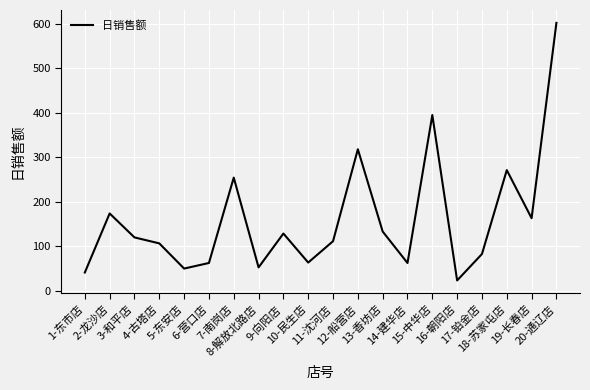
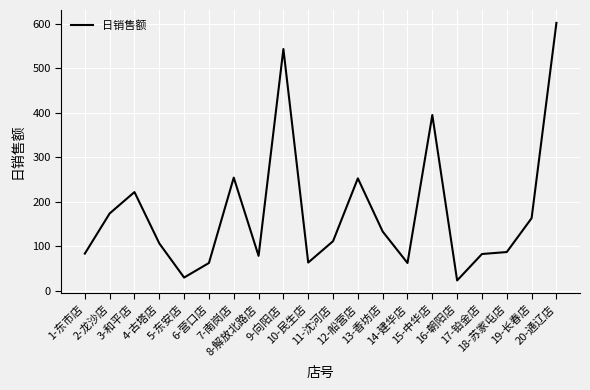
  {
-   "1-东市店": 40,
+   "1-东市店": 80,
    "2-龙沙店": 170,
-   "3-和平店": 120,
+   "3-和平店": 220,
    "4-古塔店": 110,
-   "5-东安店": 50,
+   "5-东安店": 30,
    "6-营口店": 60,
    "7-南岗店": 250,
-   "8-解放北路店": 50,
-   "9-向阳店": 130,
+   "8-解放北路店": 80,
+   "9-向阳店": 540,
    "10-民生店": 60,
    "11-沈河店": 110,
-   "12-船营店": 320,
+   "12-船营店": 250,
    "13-香坊店": 130,
    "14-建华店": 60,
    "15-中华店": 390,
    "16-朝阳店": 20,
    "17-铂金店": 80,
-   "18-苏家屯店": 270,
+   "18-苏家屯店": 90,
    "19-长春店": 160,
    "20-通辽店": 600
  }
